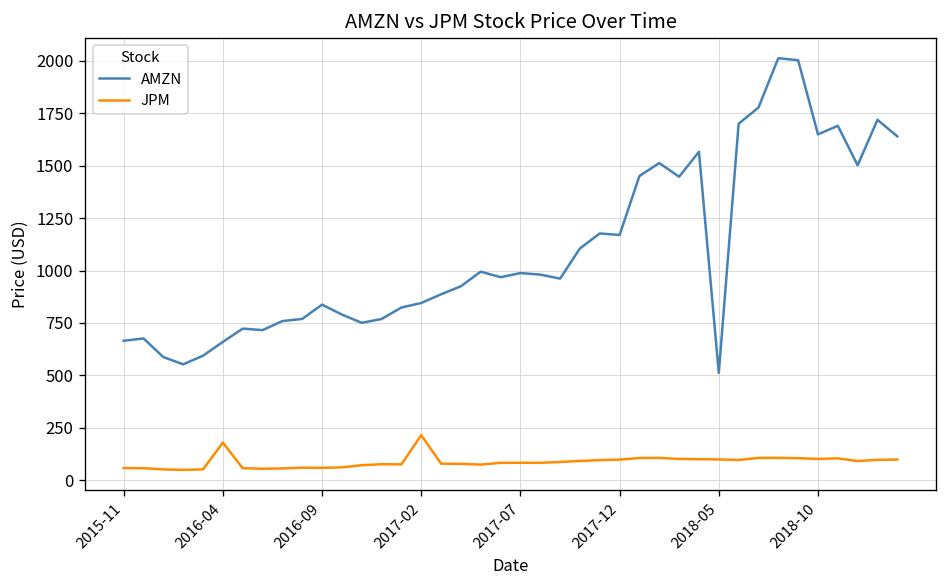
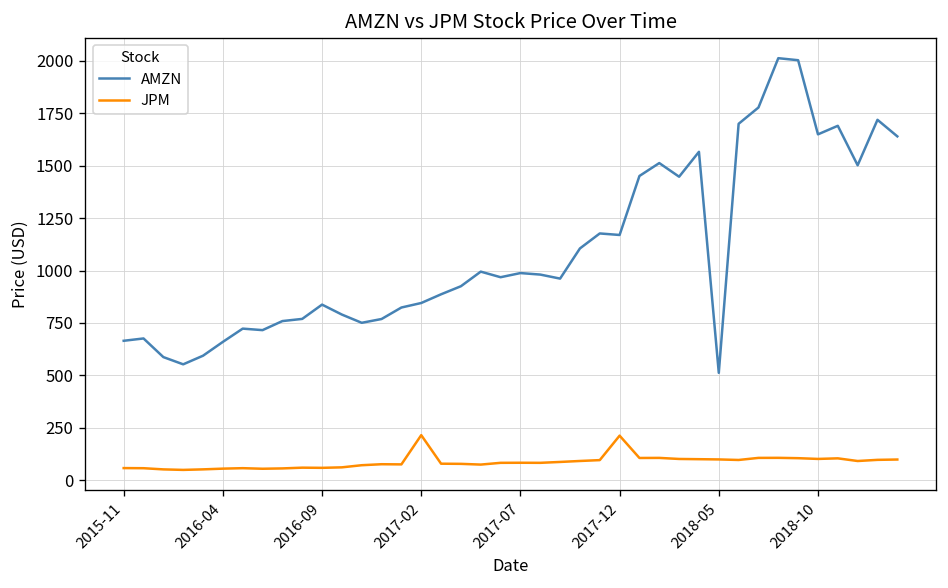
  {
    "AMZN": {
      "2015-11": 660,
      "2016-04": 660,
      "2016-09": 840,
      "2017-02": 850,
      "2017-07": 990,
      "2017-12": 1170,
      "2018-05": 510,
      "2018-10": 1650
    },
    "JPM": {
      "2015-11": 60,
-     "2016-04": 180,
+     "2016-04": 50,
      "2016-09": 60,
      "2017-02": 210,
      "2017-07": 80,
-     "2017-12": 100,
+     "2017-12": 210,
      "2018-05": 100,
      "2018-10": 100
    }
  }
